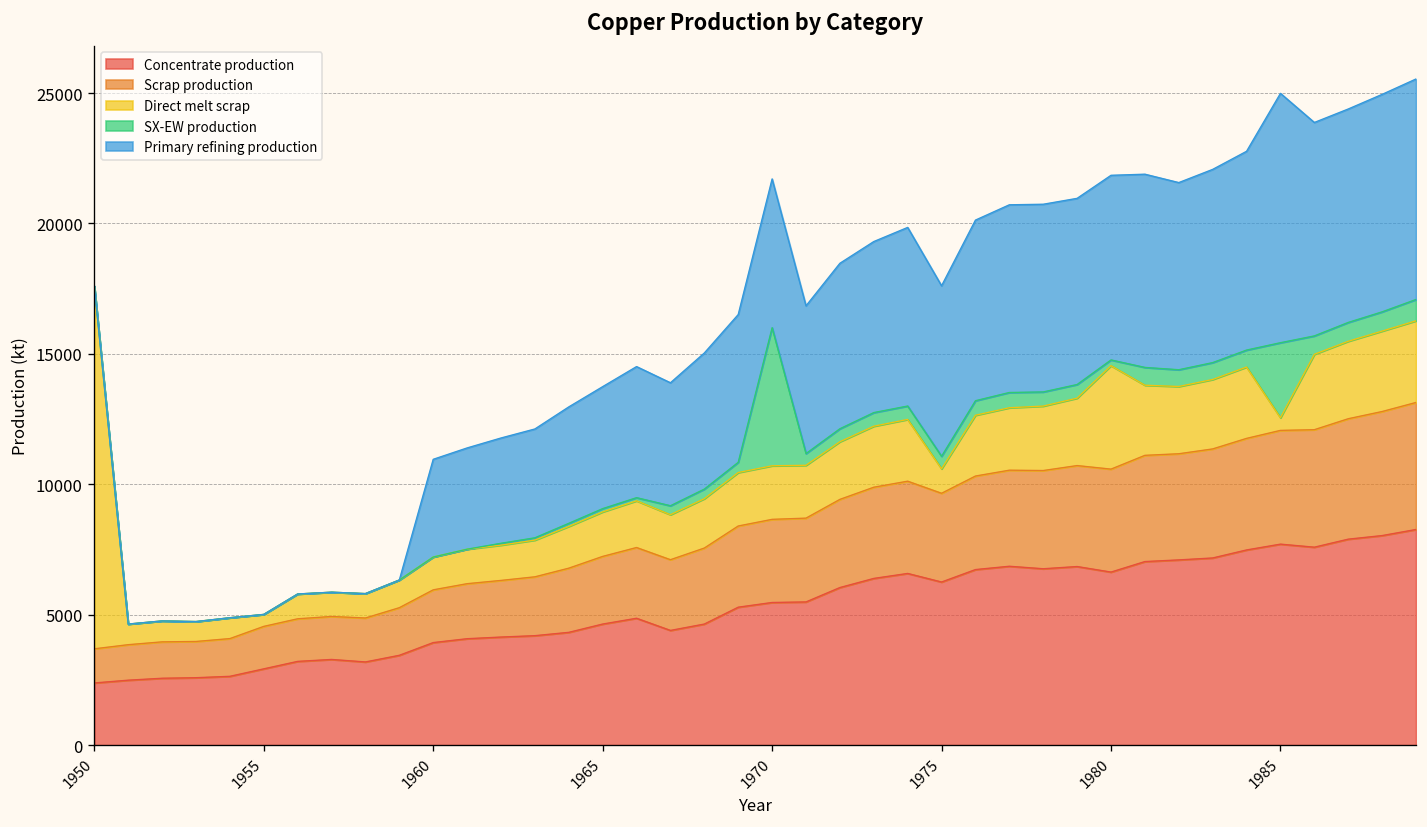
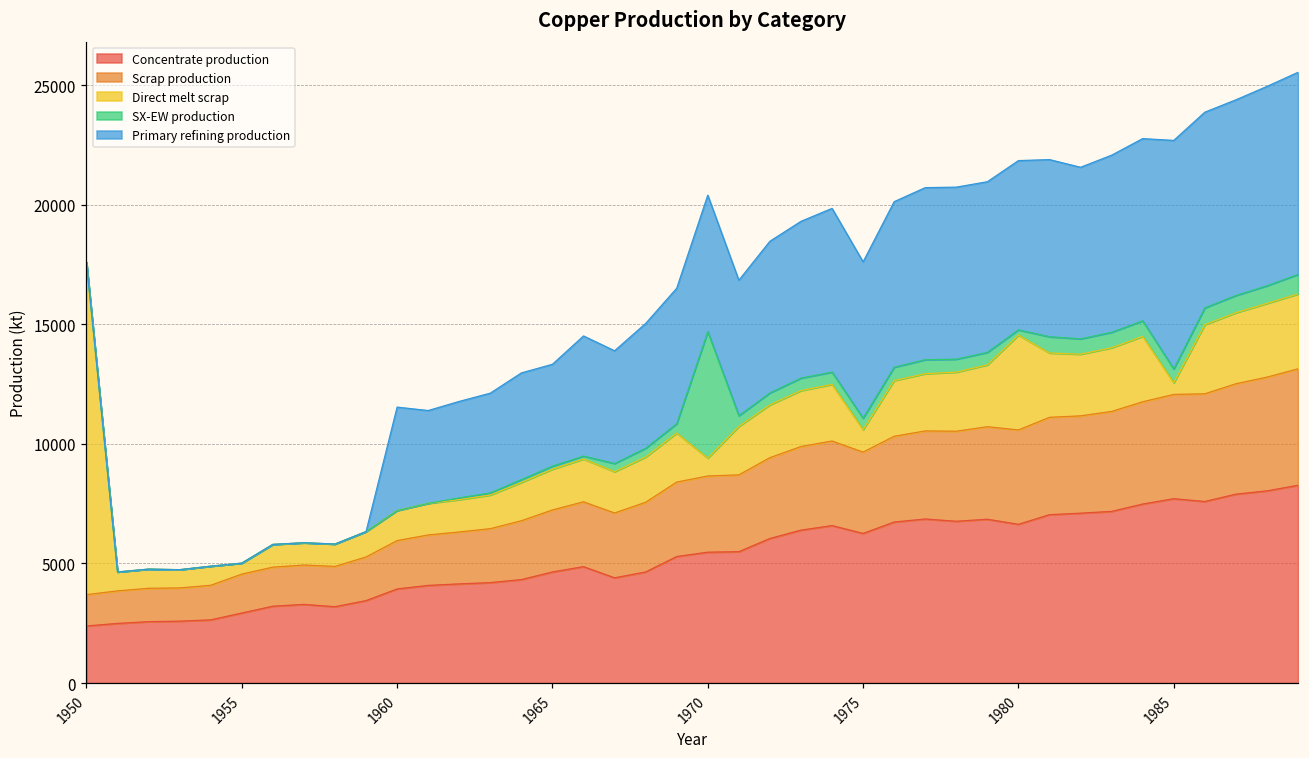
  {
    "Direct melt scrap": {
      "1965": 1700,
-     "1970": 2100,
+     "1970": 700,
      "1975": 900,
      "1980": 4000,
      "1985": 500
    },
    "SX-EW production": {
      "1965": 100,
      "1970": 5300,
      "1975": 500,
      "1980": 200,
-     "1985": 2900
+     "1985": 600
    },
    "Primary refining production": {
-     "1960": 3700,
-     "1965": 4700,
+     "1960": 4300,
+     "1965": 4300,
      "1970": 5700,
      "1975": 6500,
      "1980": 7100,
      "1985": 9600
    }
  }
